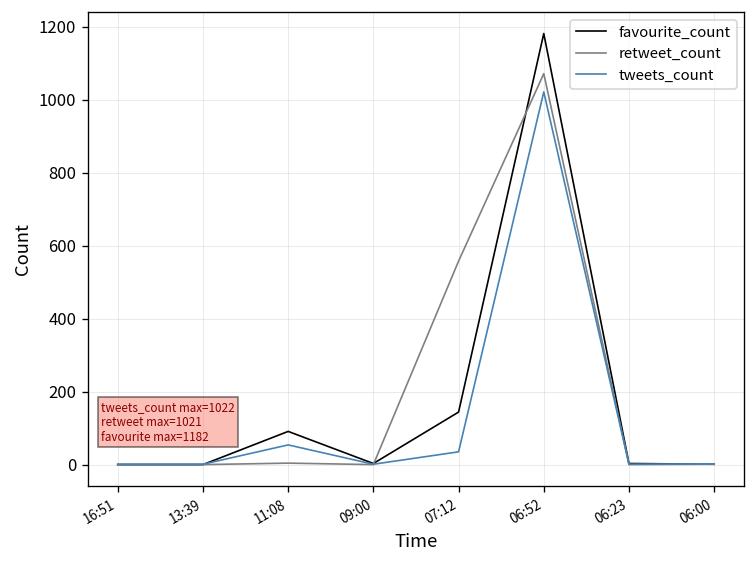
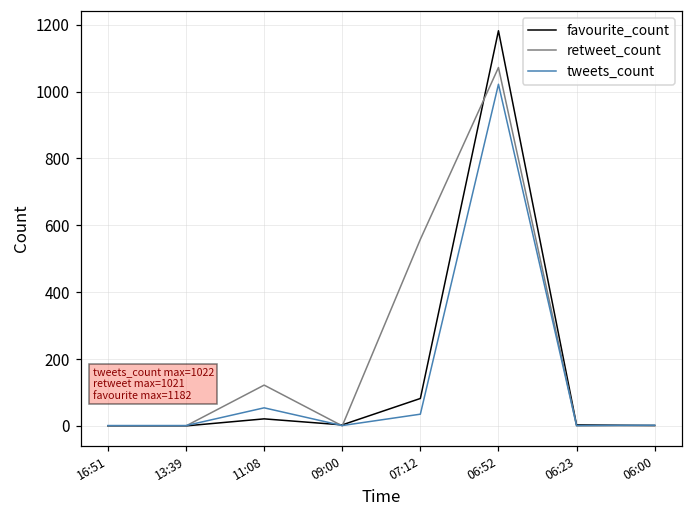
  {
    "favourite_count": {
-     "11:08": 90,
-     "07:12": 140,
+     "11:08": 20,
+     "07:12": 80,
      "06:52": 1180
    },
    "retweet_count": {
-     "11:08": 0,
+     "11:08": 120,
      "07:12": 560,
      "06:52": 1070
    },
    "tweets_count": {
      "11:08": 50,
      "07:12": 40,
      "06:52": 1020
    }
  }
